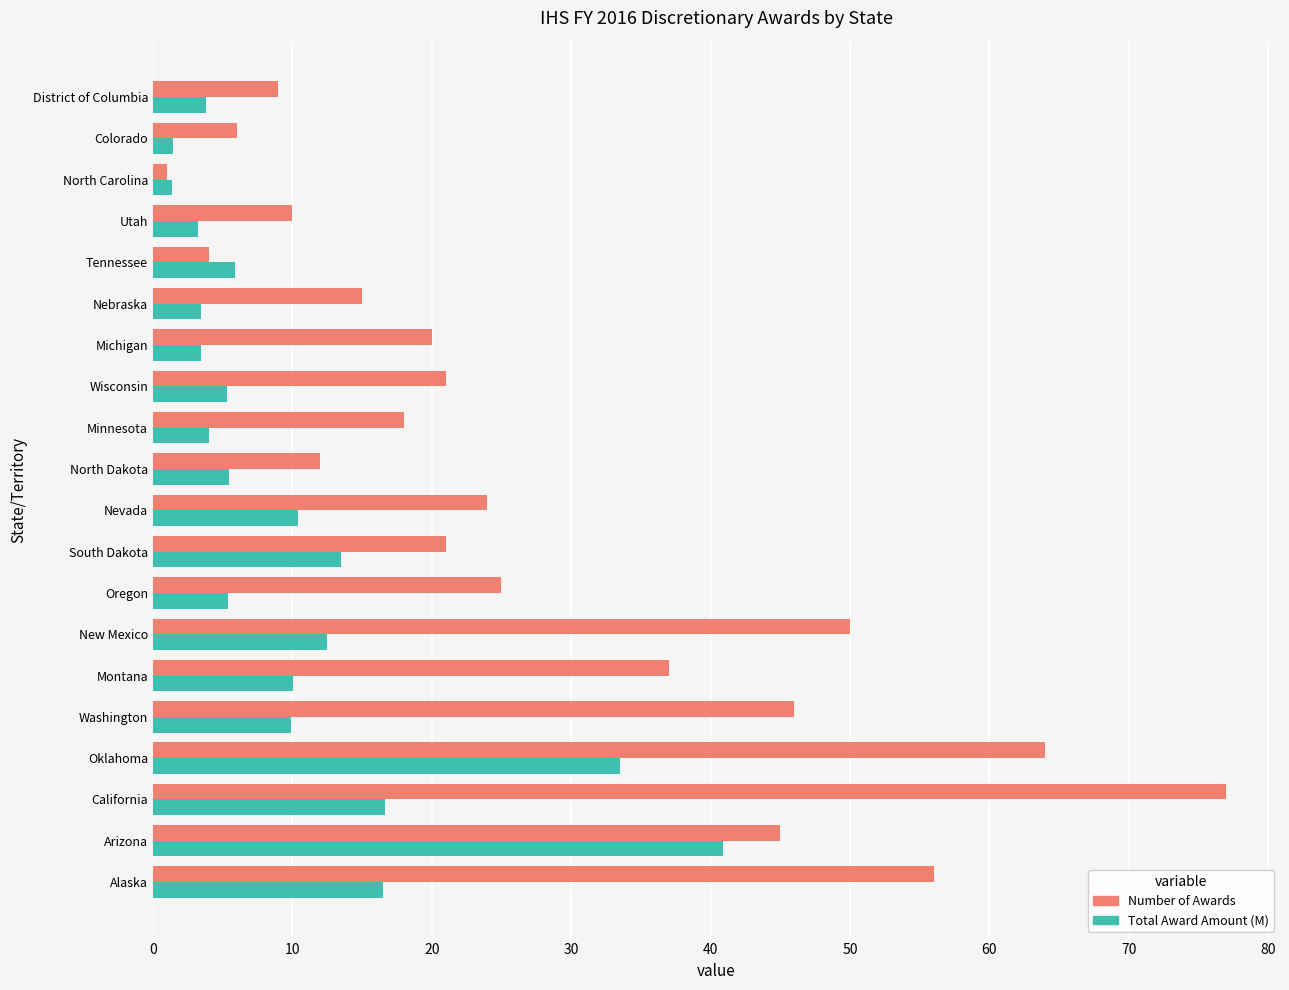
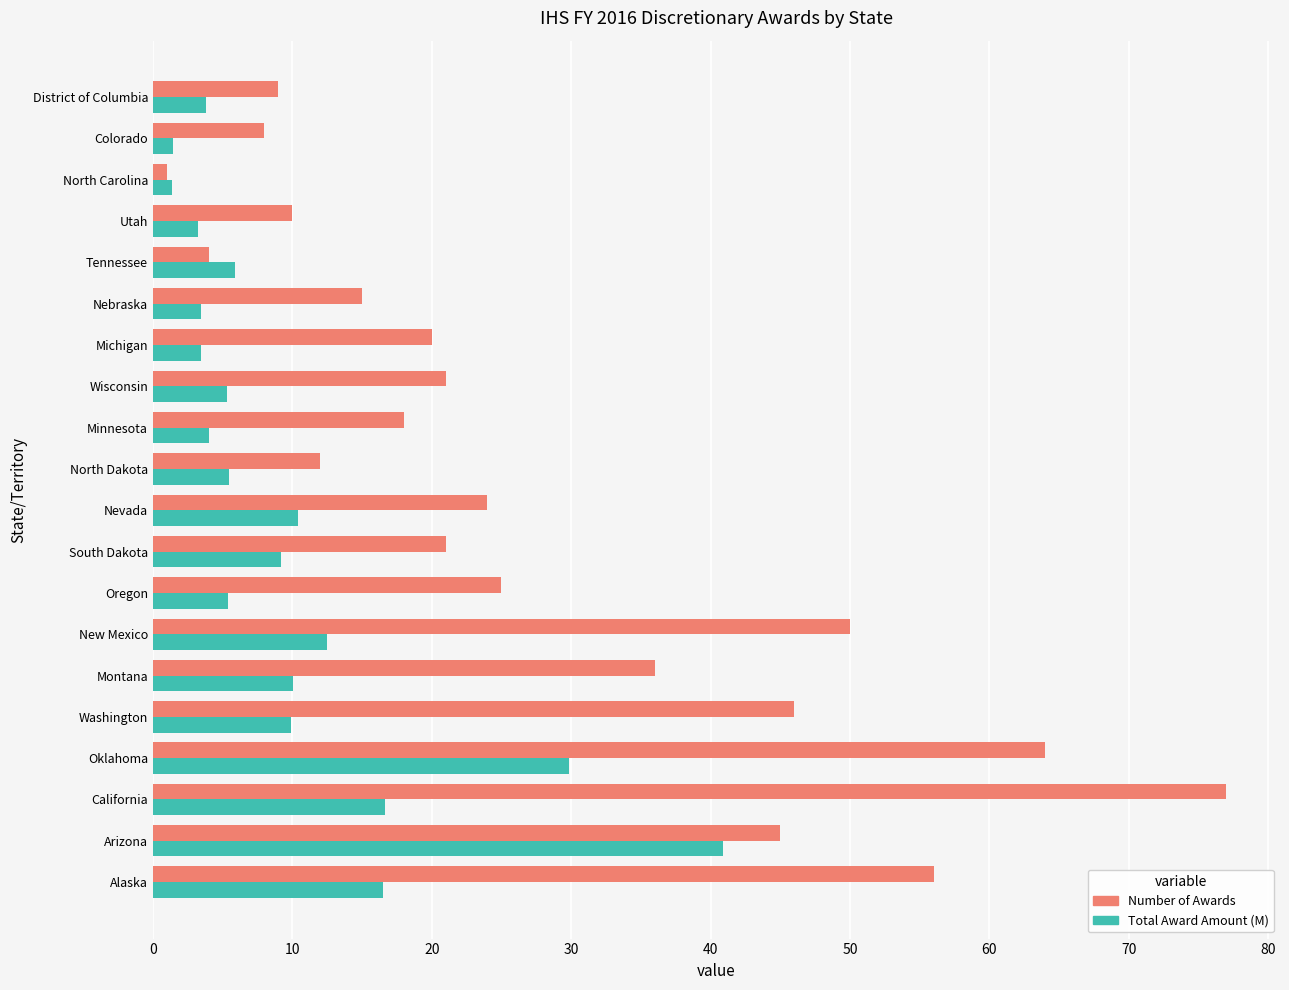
  {
    "Number of Awards": {
      "District of Columbia": 9,
-     "Colorado": 6,
+     "Colorado": 8,
      "North Carolina": 1,
      "Utah": 10,
      "Tennessee": 4,
      "Nebraska": 15,
      "Michigan": 20,
      "Wisconsin": 21,
      "Minnesota": 18,
      "North Dakota": 12,
      "Nevada": 24,
      "South Dakota": 21,
      "Oregon": 25,
      "New Mexico": 50,
-     "Montana": 37,
+     "Montana": 36,
      "Washington": 46,
      "Oklahoma": 64,
      "California": 77,
      "Arizona": 45,
      "Alaska": 56
    },
    "Total Award Amount (M)": {
      "District of Columbia": 3.8,
      "Colorado": 1.5,
      "North Carolina": 1.3,
      "Utah": 3.3,
      "Tennessee": 5.9,
      "Nebraska": 3.5,
      "Michigan": 3.5,
      "Wisconsin": 5.3,
      "Minnesota": 4.0,
      "North Dakota": 5.5,
      "Nevada": 10.4,
-     "South Dakota": 13.5,
+     "South Dakota": 9.2,
      "Oregon": 5.4,
      "New Mexico": 12.5,
      "Montana": 10.0,
      "Washington": 9.9,
-     "Oklahoma": 33.5,
+     "Oklahoma": 29.9,
      "California": 16.7,
      "Arizona": 40.9,
      "Alaska": 16.5
    }
  }
